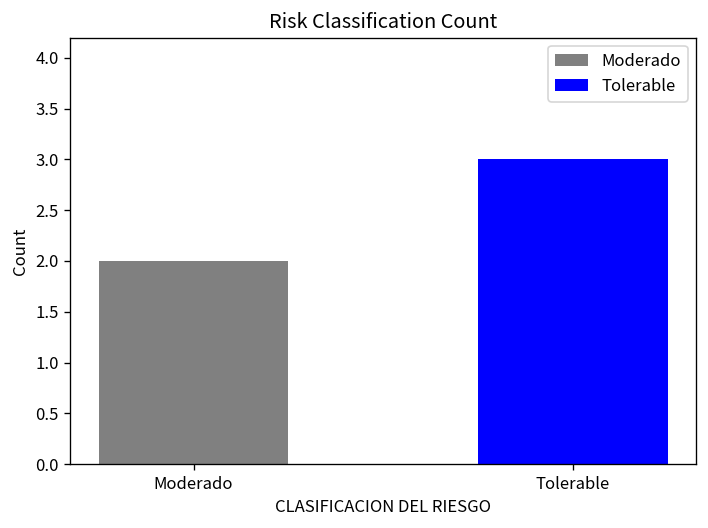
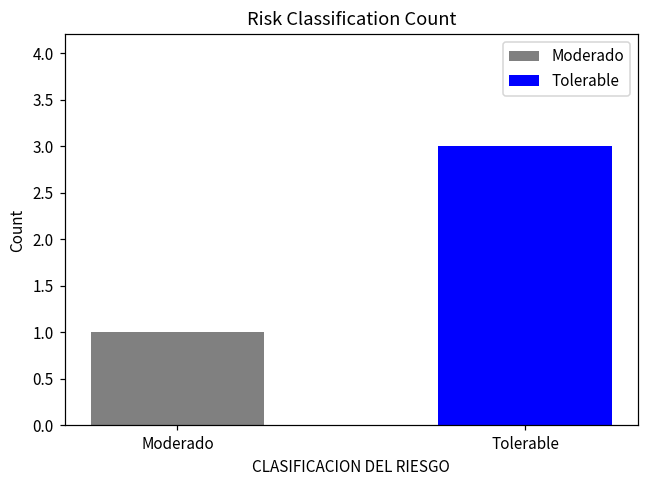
  {
-   "Moderado": 2,
+   "Moderado": 1,
    "Tolerable": 3
  }
